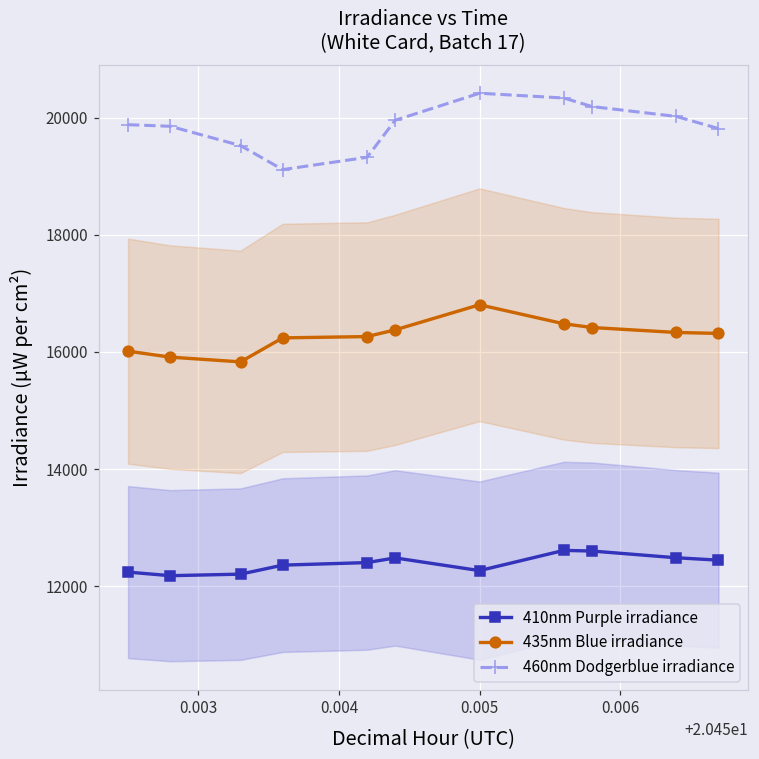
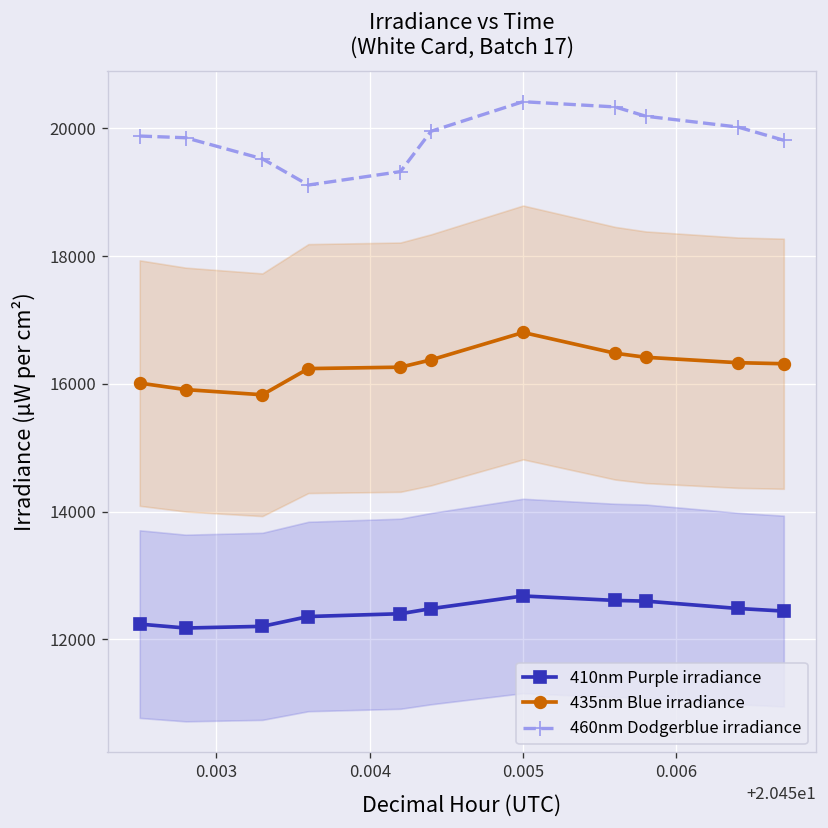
  {
    "410nm Purple irradiance": {
-     "0.005": 12300
+     "0.005": 12700
    },
    "435nm Blue irradiance": {
      "0.005": 16800
    },
    "460nm Dodgerblue irradiance": {
      "0.005": 20400
    }
  }
